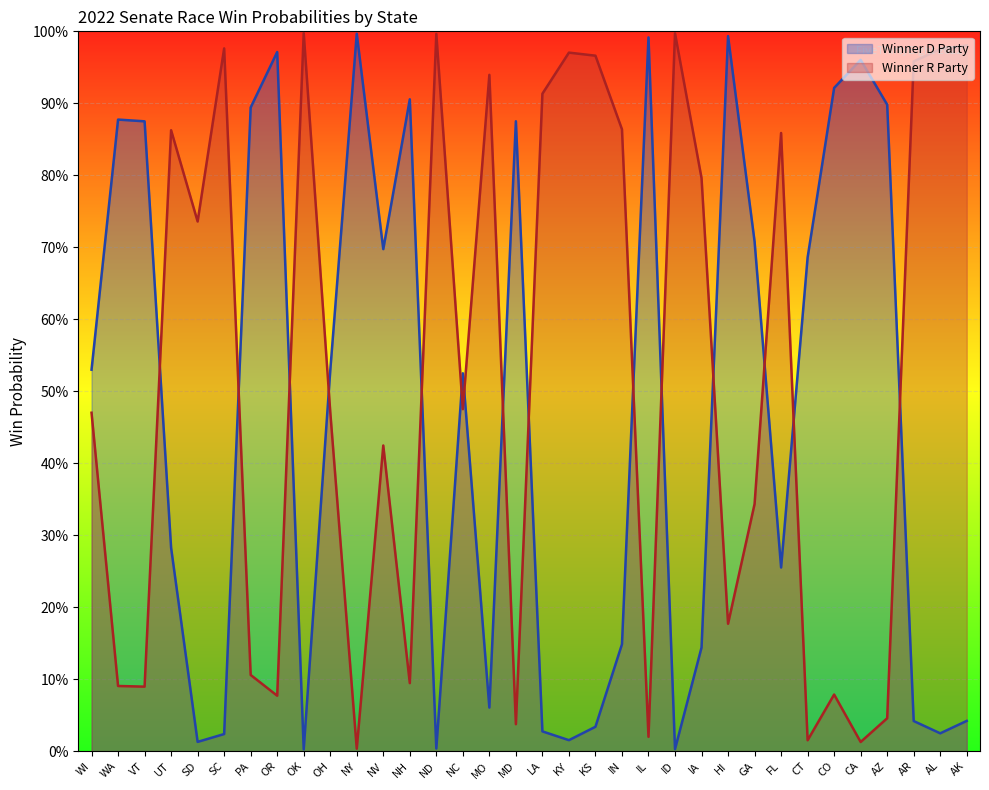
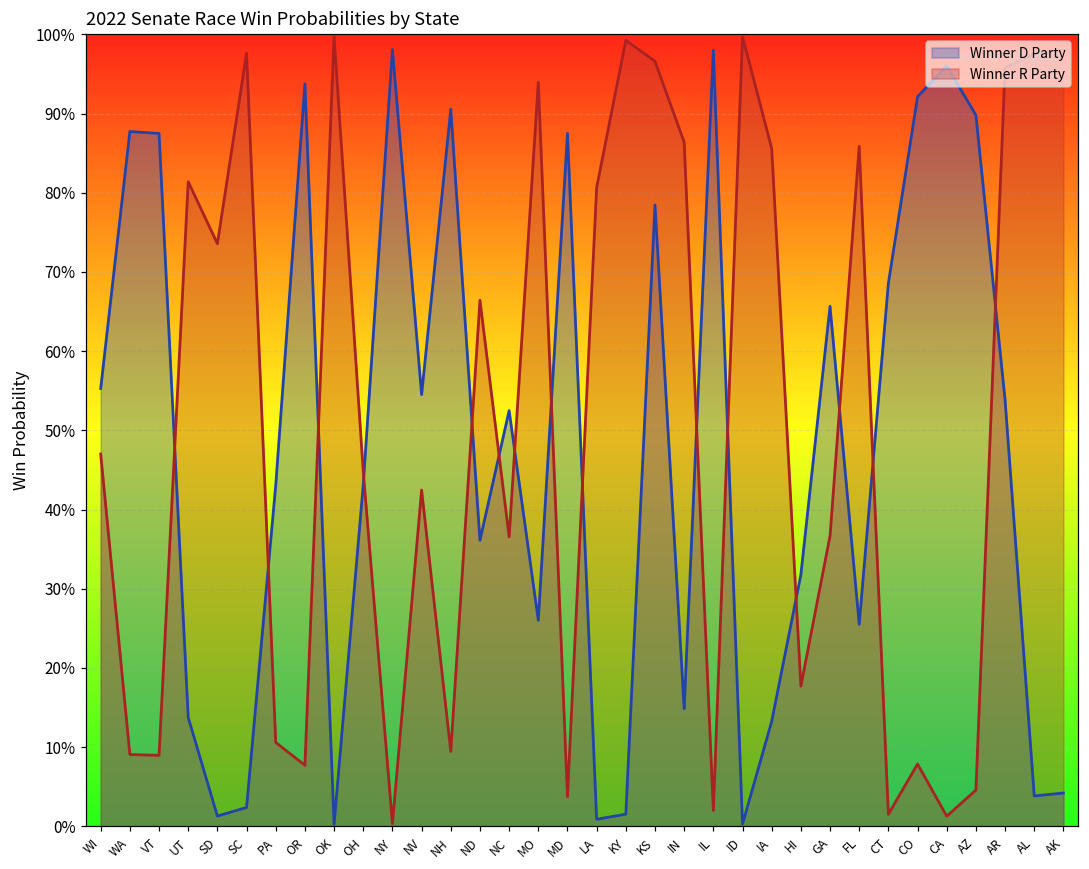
  {
    "Winner D Party": {
-     "WI": "53%",
+     "WI": "55%",
      "WA": "88%",
      "VT": "87%",
-     "UT": "28%",
+     "UT": "14%",
      "SD": "1%",
      "SC": "2%",
-     "PA": "89%",
-     "OR": "97%",
+     "PA": "43%",
+     "OR": "94%",
      "OK": "0%",
-     "OH": "53%",
-     "NY": "100%",
-     "NV": "70%",
+     "OH": "43%",
+     "NY": "98%",
+     "NV": "55%",
      "NH": "91%",
-     "ND": "0%",
+     "ND": "36%",
      "NC": "52%",
-     "MO": "6%",
+     "MO": "26%",
      "MD": "88%",
-     "LA": "3%",
+     "LA": "1%",
      "KY": "2%",
-     "KS": "3%",
+     "KS": "78%",
      "IN": "15%",
-     "IL": "99%",
+     "IL": "98%",
      "ID": "0%",
-     "IA": "14%",
-     "HI": "99%",
-     "GA": "71%",
+     "IA": "13%",
+     "HI": "32%",
+     "GA": "66%",
      "FL": "26%",
      "CT": "69%",
      "CO": "92%",
      "AZ": "90%",
-     "AR": "4%",
-     "AL": "2%",
+     "AR": "54%",
+     "AL": "4%",
      "AK": "4%"
    },
    "Winner R Party": {
      "WI": "47%",
      "WA": "9%",
      "VT": "9%",
-     "UT": "86%",
+     "UT": "81%",
      "SD": "74%",
      "SC": "98%",
      "PA": "11%",
      "OR": "8%",
      "OK": "100%",
-     "OH": "47%",
+     "OH": "45%",
      "NY": "0%",
      "NV": "42%",
      "NH": "9%",
-     "ND": "100%",
-     "NC": "48%",
+     "ND": "66%",
+     "NC": "37%",
      "MO": "94%",
      "MD": "4%",
-     "LA": "91%",
-     "KY": "97%",
+     "LA": "81%",
+     "KY": "99%",
      "KS": "97%",
      "IN": "86%",
      "IL": "2%",
      "ID": "100%",
-     "IA": "80%",
+     "IA": "86%",
      "HI": "18%",
-     "GA": "34%",
+     "GA": "37%",
      "FL": "86%",
      "CT": "2%",
      "CO": "8%",
      "CA": "1%",
      "AZ": "5%"
    }
  }
